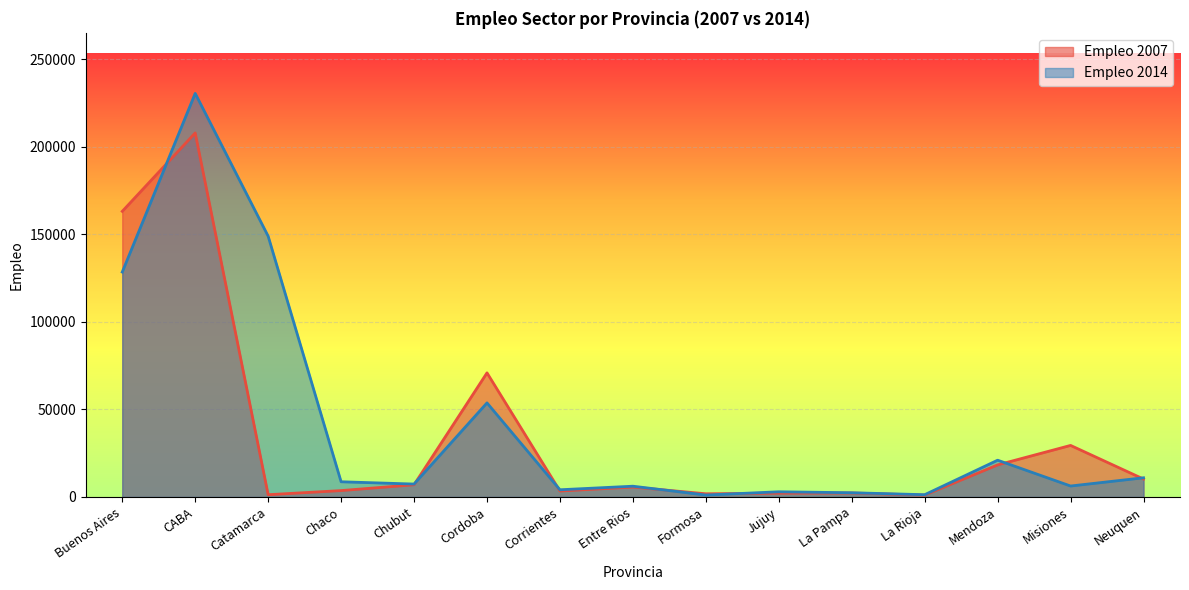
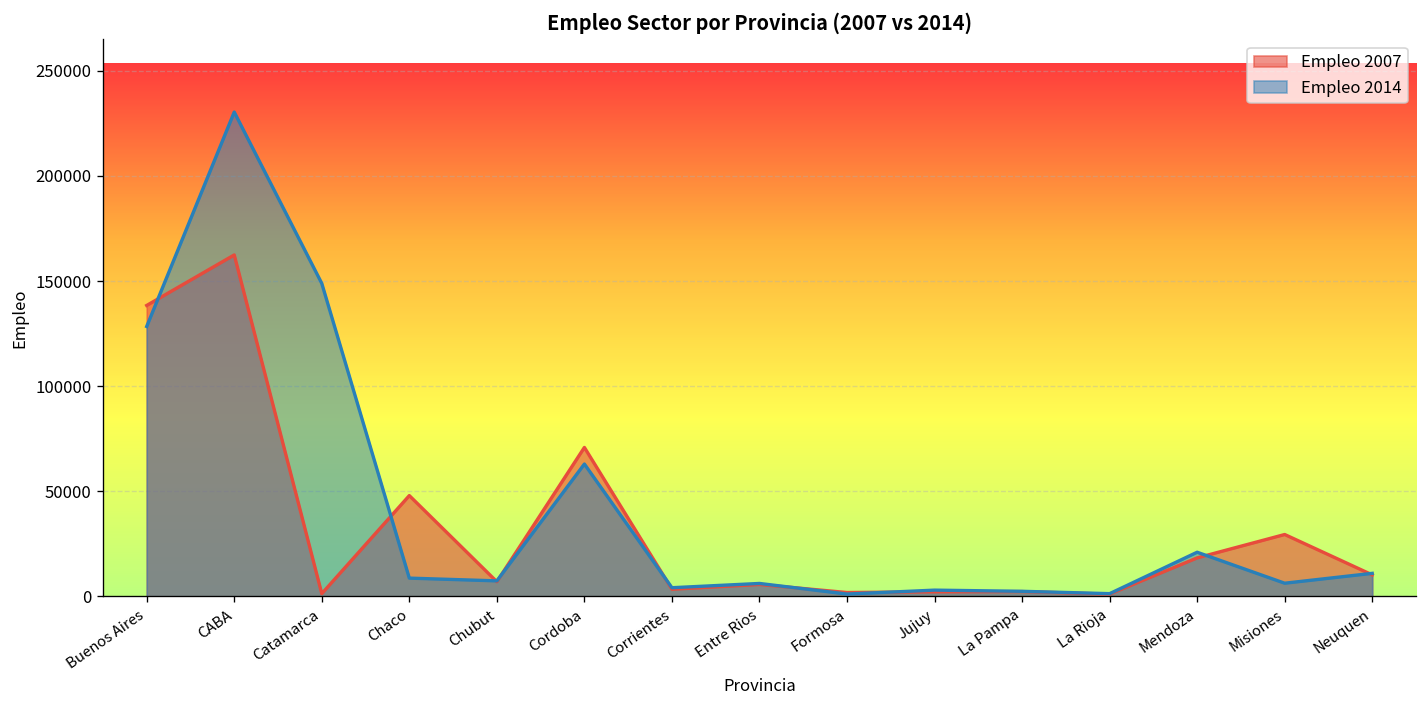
  {
    "Empleo 2007": {
-     "Buenos Aires": 163000,
-     "CABA": 208000,
+     "Buenos Aires": 138000,
+     "CABA": 162000,
      "Catamarca": 1000,
-     "Chaco": 4000,
+     "Chaco": 48000,
      "Cordoba": 71000,
      "Mendoza": 18000,
      "Misiones": 29000
    },
    "Empleo 2014": {
      "Buenos Aires": 128000,
      "CABA": 230000,
      "Catamarca": 149000,
      "Chaco": 9000,
-     "Cordoba": 54000,
+     "Cordoba": 63000,
      "Mendoza": 21000,
      "Misiones": 6000
    }
  }
